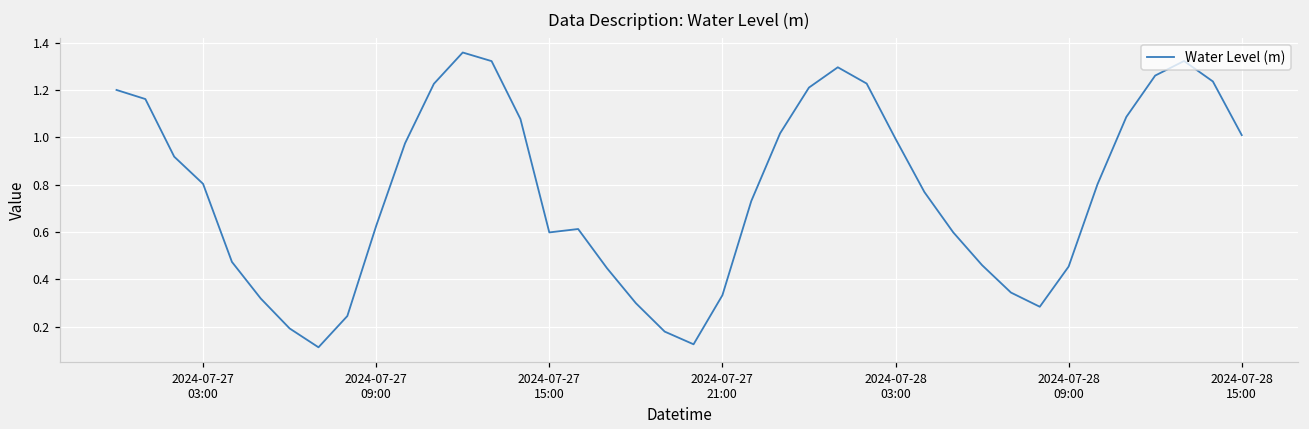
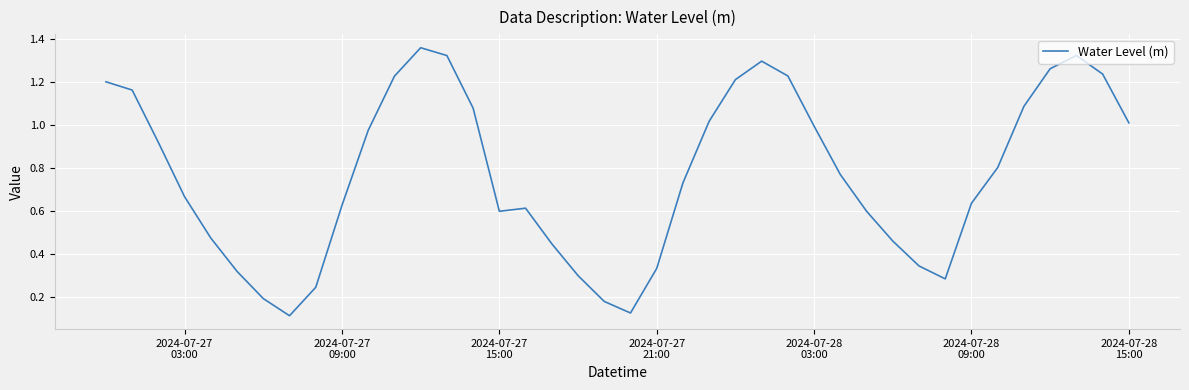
  {
-   "2024-07-27 03:00": 0.80,
+   "2024-07-27 03:00": 0.67,
    "2024-07-27 09:00": 0.63,
    "2024-07-27 15:00": 0.60,
    "2024-07-27 21:00": 0.33,
    "2024-07-28 03:00": 0.99,
-   "2024-07-28 09:00": 0.45,
+   "2024-07-28 09:00": 0.64,
    "2024-07-28 15:00": 1.01
  }
